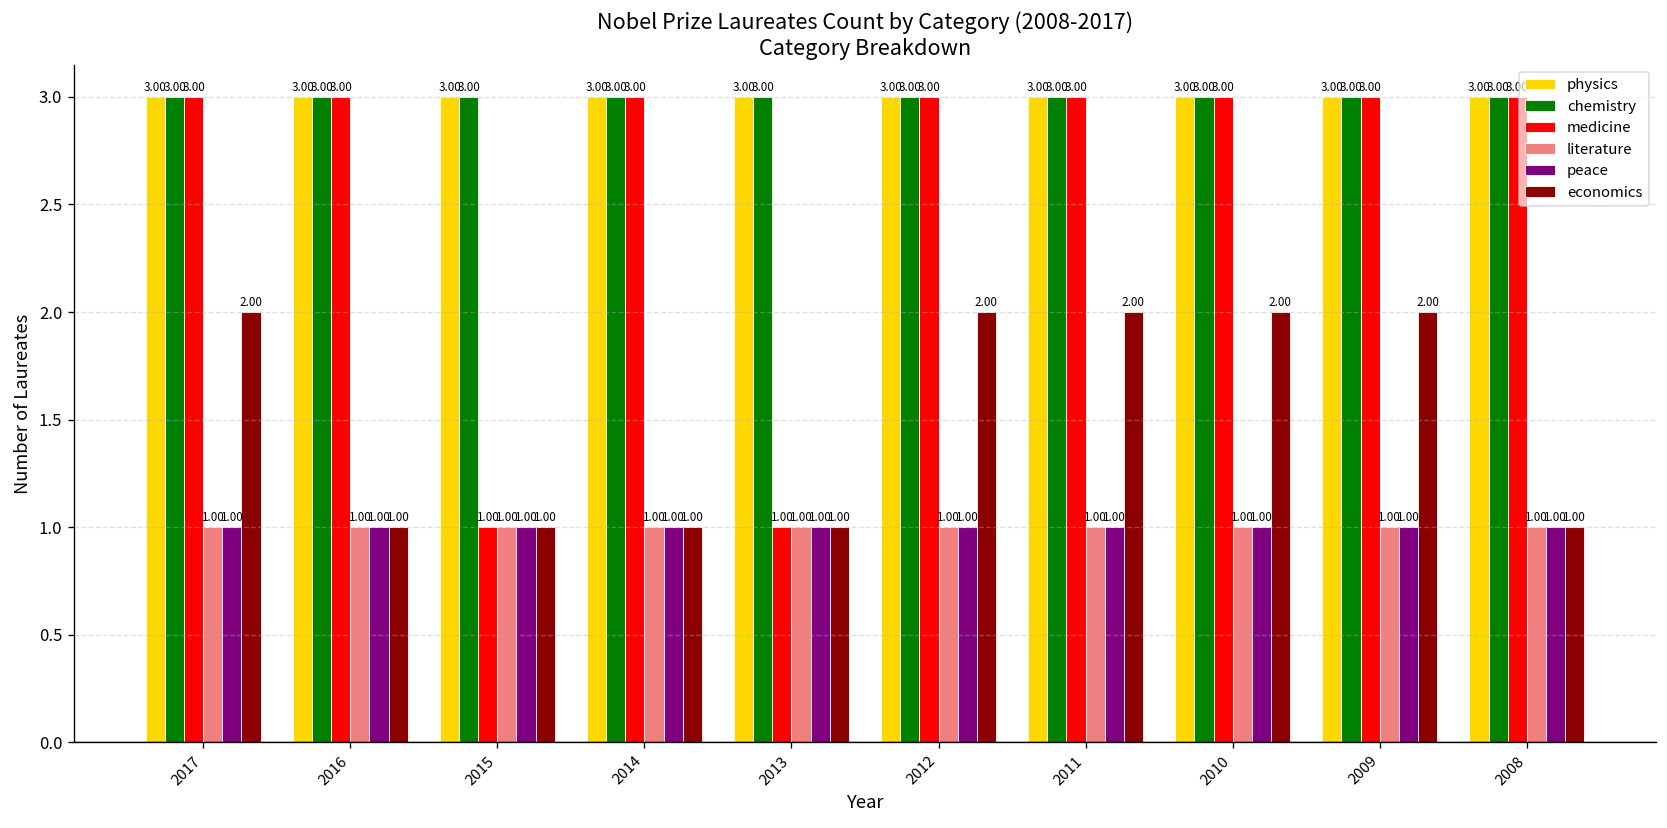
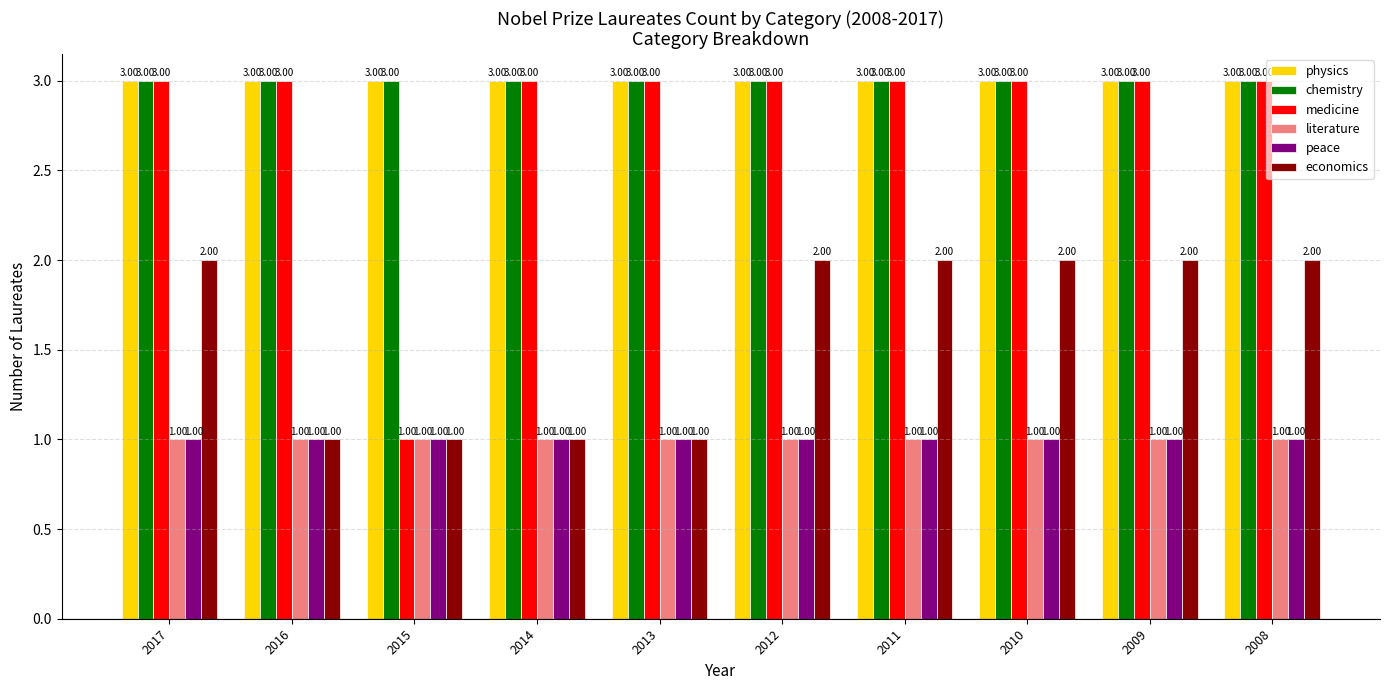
  {
    "medicine": {
-     "2013": 1.00
+     "2013": 3.00
    },
    "economics": {
      "2017": 2.00,
      "2012": 2.00,
      "2011": 2.00,
      "2010": 2.00,
      "2009": 2.00,
-     "2008": 1.00
+     "2008": 2.00
    }
  }
